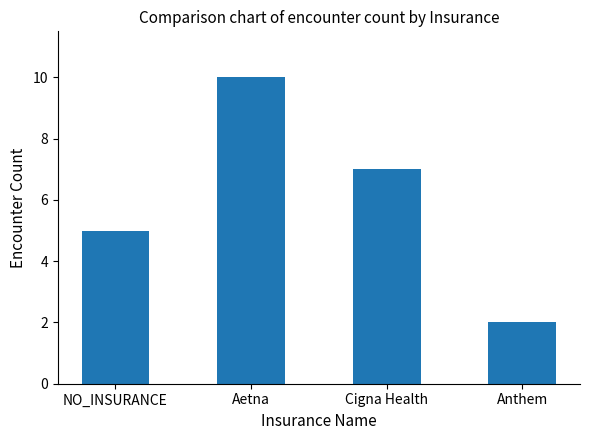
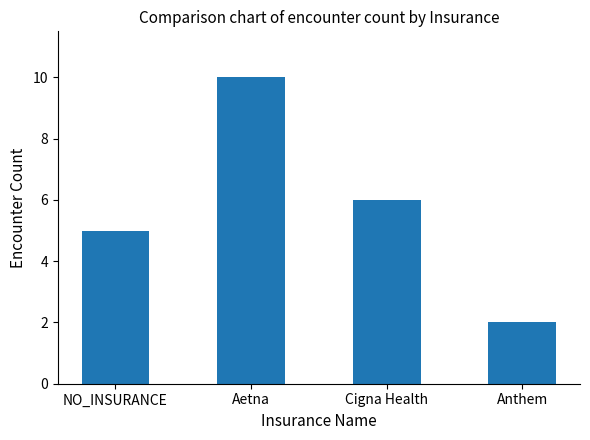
  {
    "NO_INSURANCE": 5,
    "Aetna": 10,
-   "Cigna Health": 7,
+   "Cigna Health": 6,
    "Anthem": 2
  }
